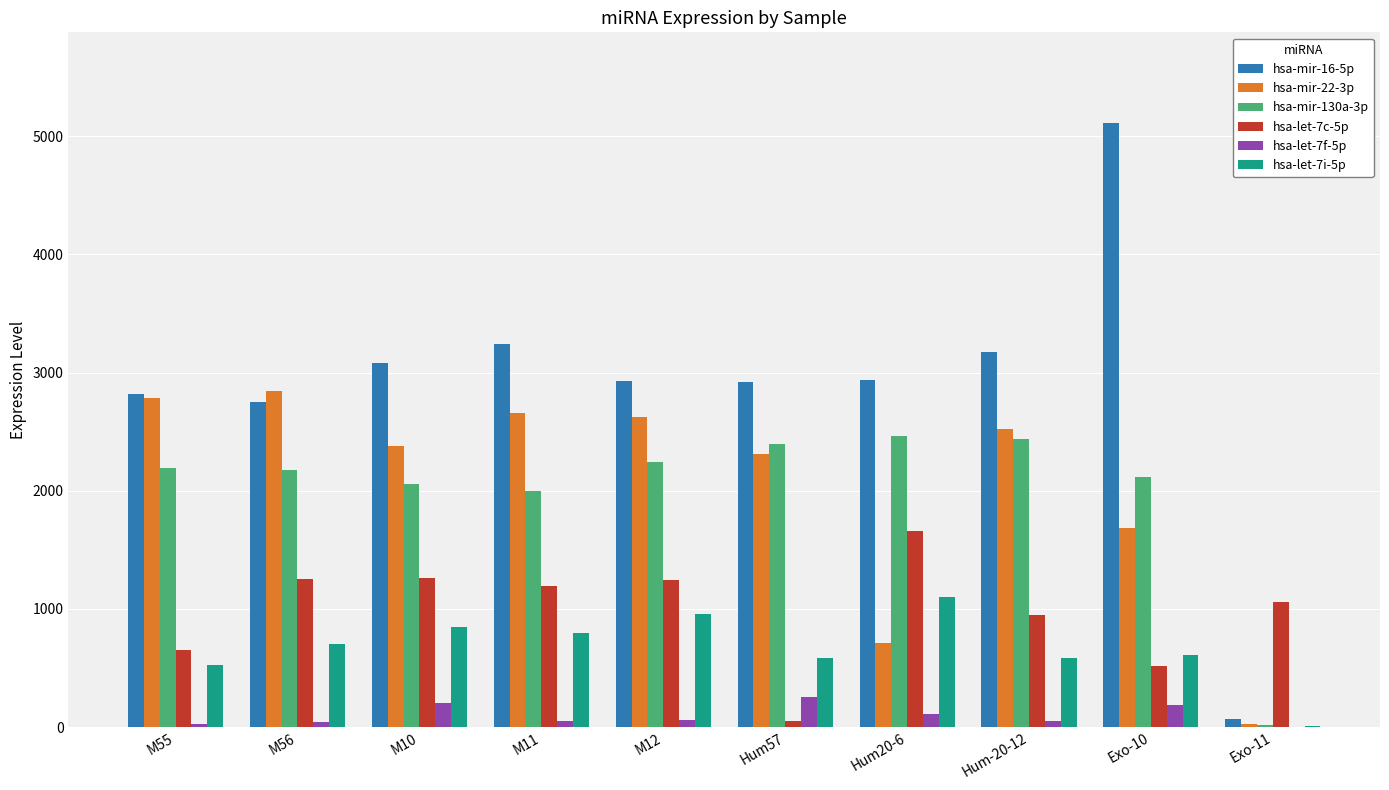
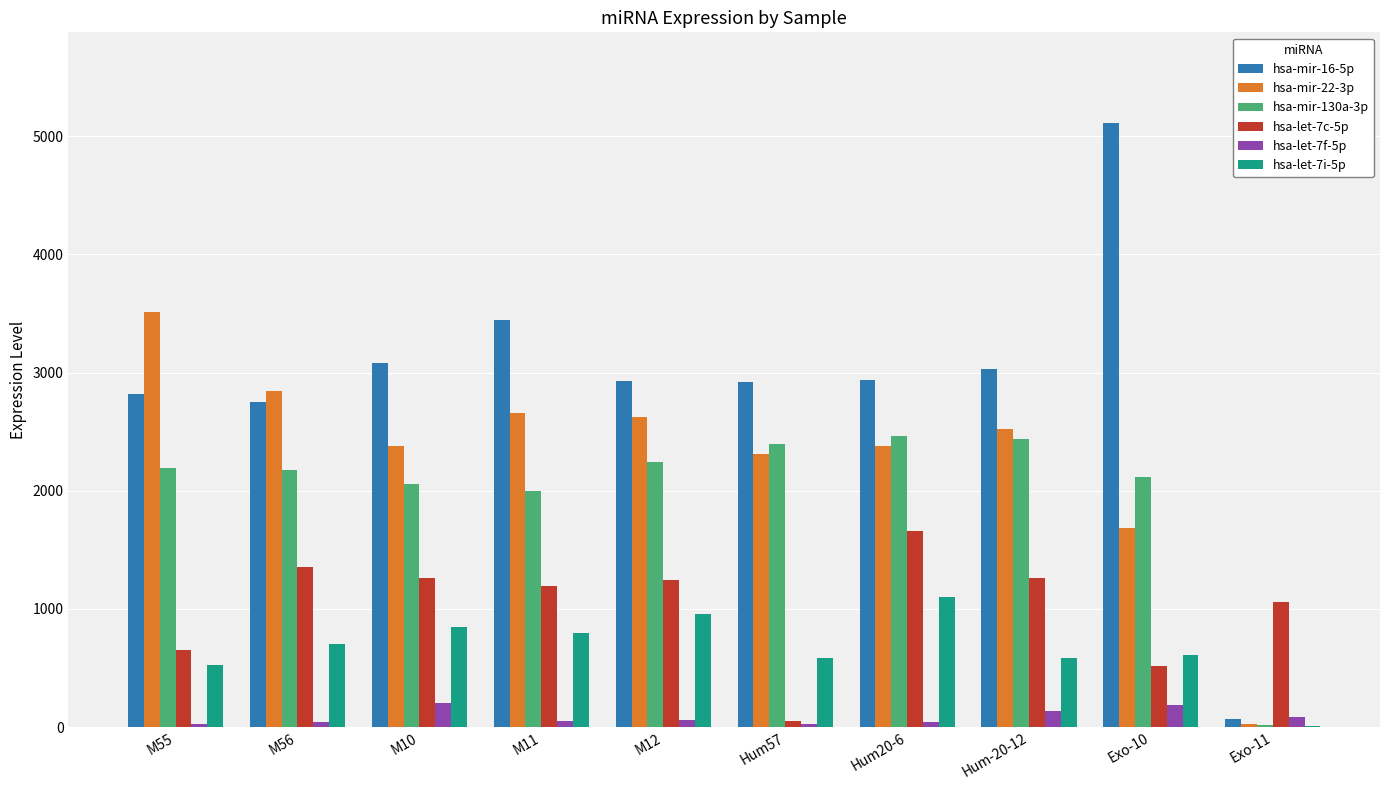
  {
    "hsa-mir-16-5p": {
      "M55": 2820,
      "M56": 2750,
      "M10": 3080,
-     "M11": 3240,
+     "M11": 3450,
      "M12": 2930,
      "Hum57": 2920,
      "Hum20-6": 2940,
-     "Hum-20-12": 3180,
+     "Hum-20-12": 3030,
      "Exo-10": 5110,
      "Exo-11": 70
    },
    "hsa-mir-22-3p": {
-     "M55": 2790,
+     "M55": 3510,
      "M56": 2840,
      "M10": 2380,
      "M11": 2660,
      "M12": 2620,
      "Hum57": 2310,
-     "Hum20-6": 710,
+     "Hum20-6": 2380,
      "Hum-20-12": 2520,
      "Exo-10": 1690,
      "Exo-11": 30
    },
    "hsa-let-7c-5p": {
      "M55": 650,
-     "M56": 1260,
+     "M56": 1350,
      "M10": 1270,
      "M11": 1190,
      "M12": 1250,
      "Hum57": 50,
      "Hum20-6": 1660,
-     "Hum-20-12": 940,
+     "Hum-20-12": 1270,
      "Exo-10": 520,
      "Exo-11": 1060
    },
    "hsa-let-7f-5p": {
      "M55": 20,
      "M56": 50,
      "M10": 200,
      "M11": 50,
      "M12": 60,
-     "Hum57": 250,
-     "Hum20-6": 110,
-     "Hum-20-12": 50,
+     "Hum57": 20,
+     "Hum20-6": 40,
+     "Hum-20-12": 140,
      "Exo-10": 190,
-     "Exo-11": 0
+     "Exo-11": 90
    }
  }
